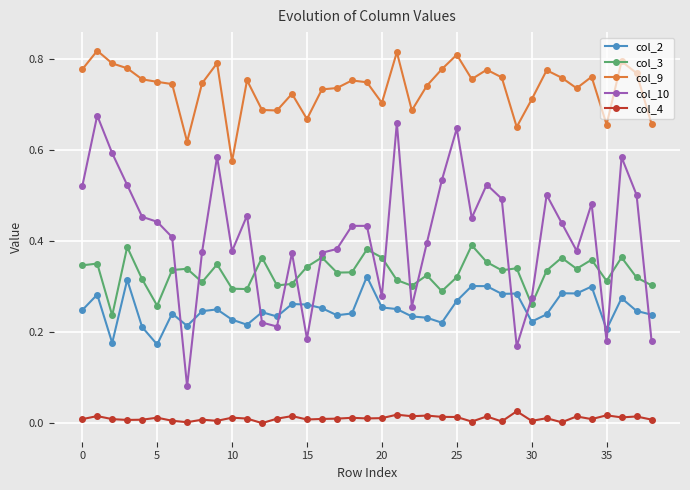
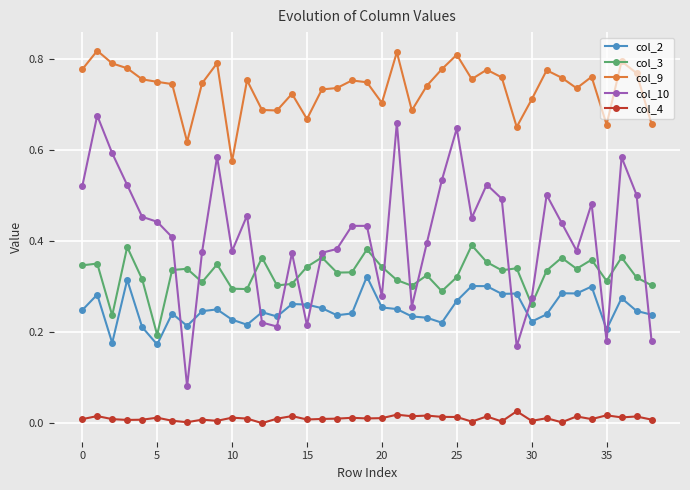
  {
    "col_2": {
      "0": 0.25,
      "5": 0.17,
      "10": 0.23,
      "15": 0.26,
      "20": 0.25,
      "25": 0.27,
      "30": 0.22,
      "35": 0.21
    },
    "col_3": {
      "0": 0.35,
-     "5": 0.26,
+     "5": 0.19,
      "10": 0.30,
      "15": 0.34,
-     "20": 0.36,
+     "20": 0.34,
      "25": 0.32,
      "30": 0.26,
      "35": 0.31
    },
    "col_9": {
      "0": 0.78,
      "5": 0.75,
      "10": 0.58,
      "15": 0.67,
      "20": 0.70,
      "25": 0.81,
      "30": 0.71,
      "35": 0.66
    },
    "col_10": {
      "0": 0.52,
      "5": 0.44,
      "10": 0.38,
-     "15": 0.19,
+     "15": 0.22,
      "20": 0.28,
      "25": 0.65,
      "30": 0.27,
      "35": 0.18
    },
    "col_4": {
      "0": 0.01,
      "5": 0.01,
      "10": 0.01,
      "15": 0.01,
      "20": 0.01,
      "25": 0.01,
      "30": 0.00,
      "35": 0.02
    }
  }
